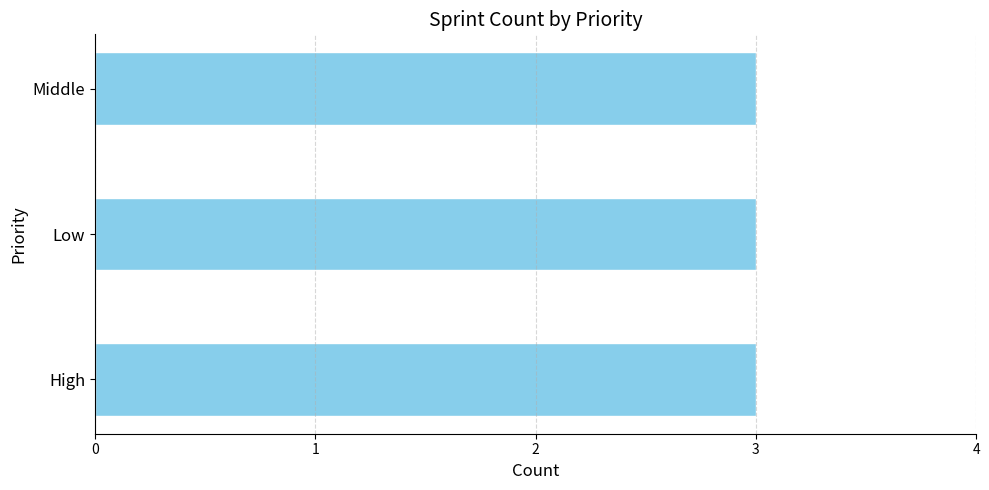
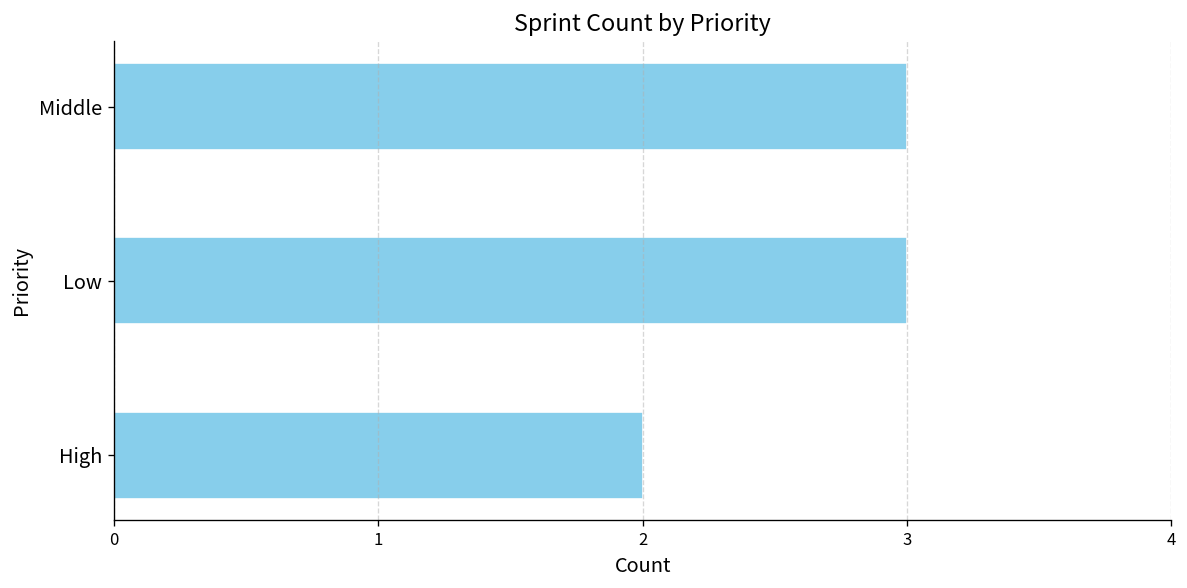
  {
    "Middle": 3,
    "Low": 3,
-   "High": 3
+   "High": 2
  }
